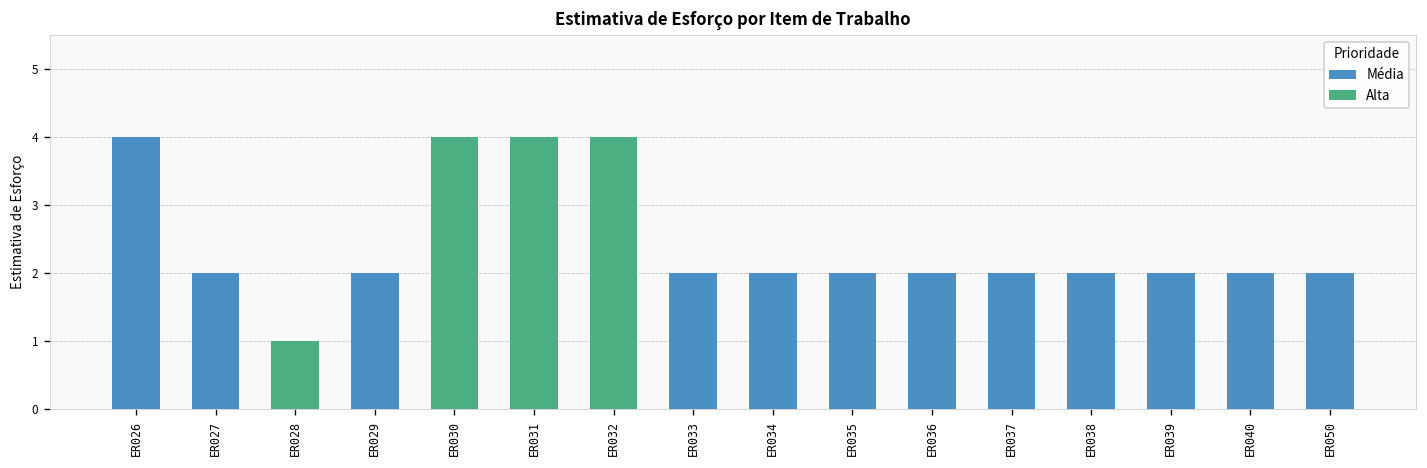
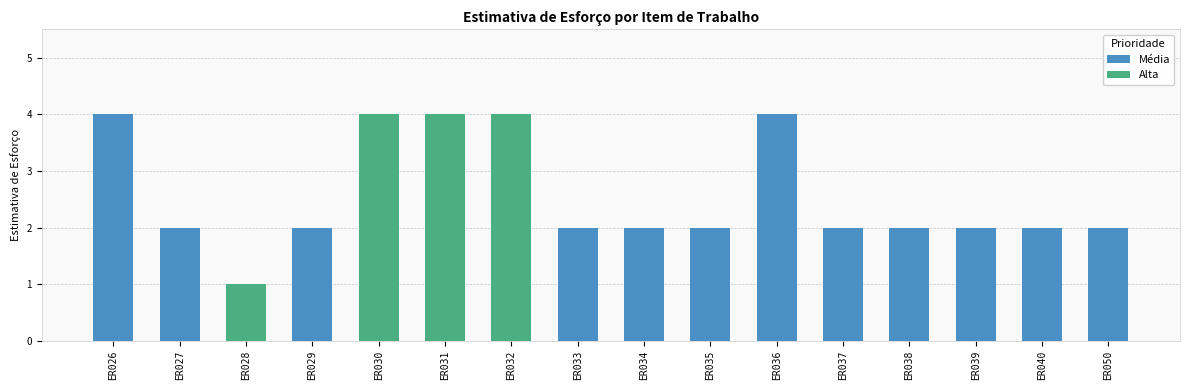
  {
    "ER026": 4,
    "ER027": 2,
    "ER028": 1,
    "ER029": 2,
    "ER030": 4,
    "ER031": 4,
    "ER032": 4,
    "ER033": 2,
    "ER034": 2,
    "ER035": 2,
-   "ER036": 2,
+   "ER036": 4,
    "ER037": 2,
    "ER038": 2,
    "ER039": 2,
    "ER040": 2,
    "ER050": 2
  }
